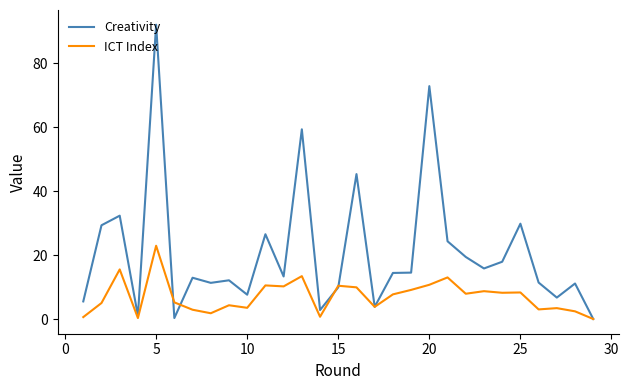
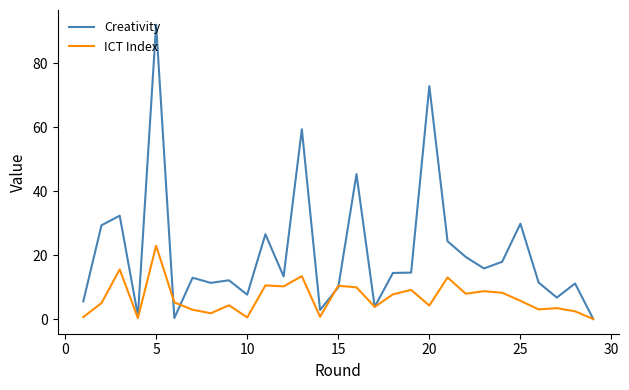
  {
    "Creativity": {
      "5": 92,
      "10": 8,
      "20": 73,
      "25": 30
    },
    "ICT Index": {
      "5": 23,
-     "10": 4,
-     "20": 11,
-     "25": 8
+     "10": 1,
+     "20": 4,
+     "25": 6
    }
  }
